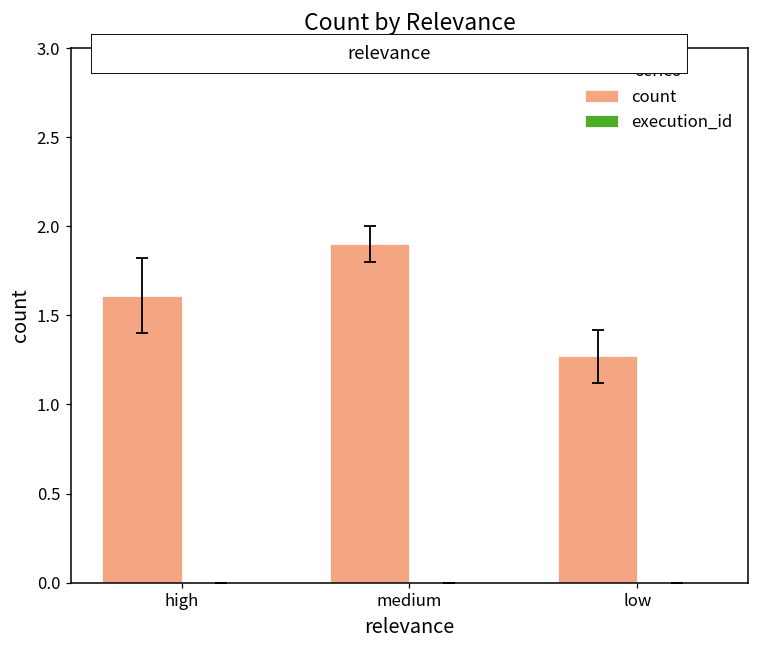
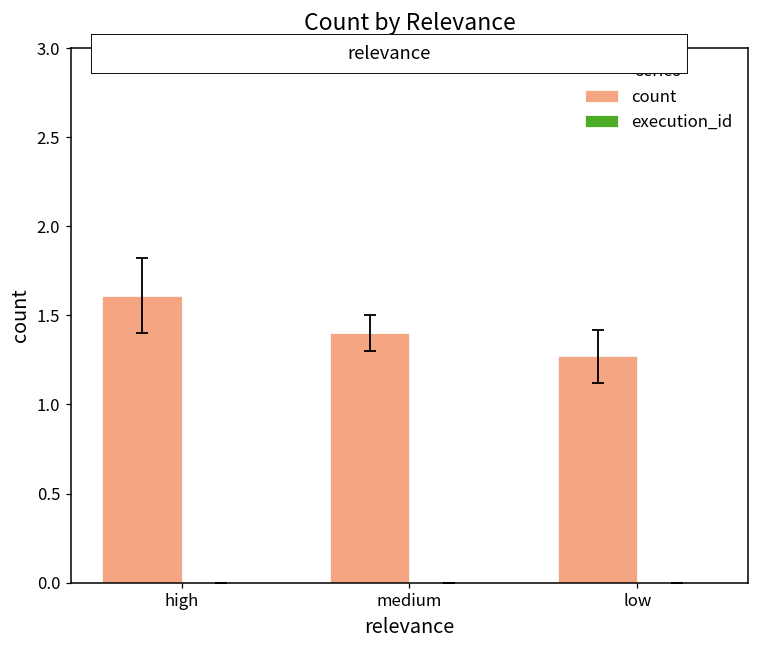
  {
    "count": {
      "high": 1.6,
-     "medium": 1.9,
+     "medium": 1.4,
      "low": 1.27
    },
    "execution_id": {
      "high": 0.0,
      "medium": 0.0,
      "low": 0.0
    }
  }
